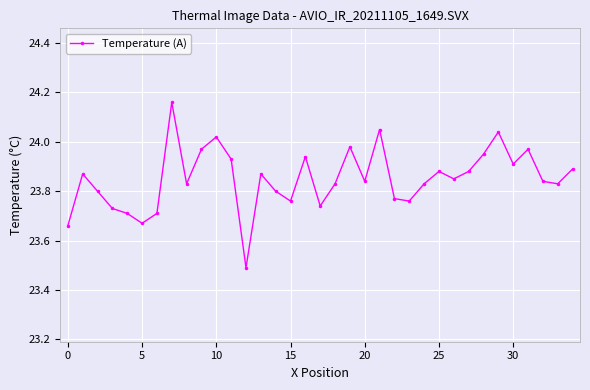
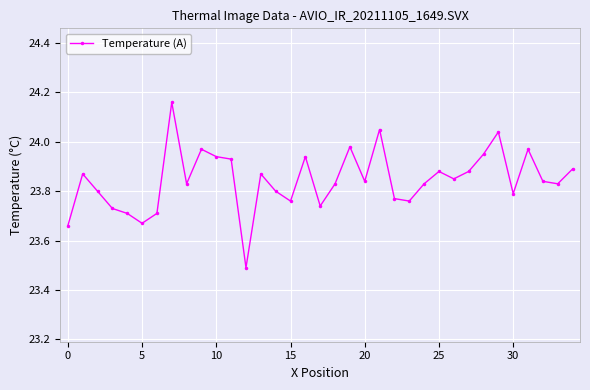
  {
    "0": 23.66,
    "5": 23.67,
-   "10": 24.02,
+   "10": 23.94,
    "15": 23.76,
    "20": 23.84,
    "25": 23.88,
-   "30": 23.91
+   "30": 23.79
  }
